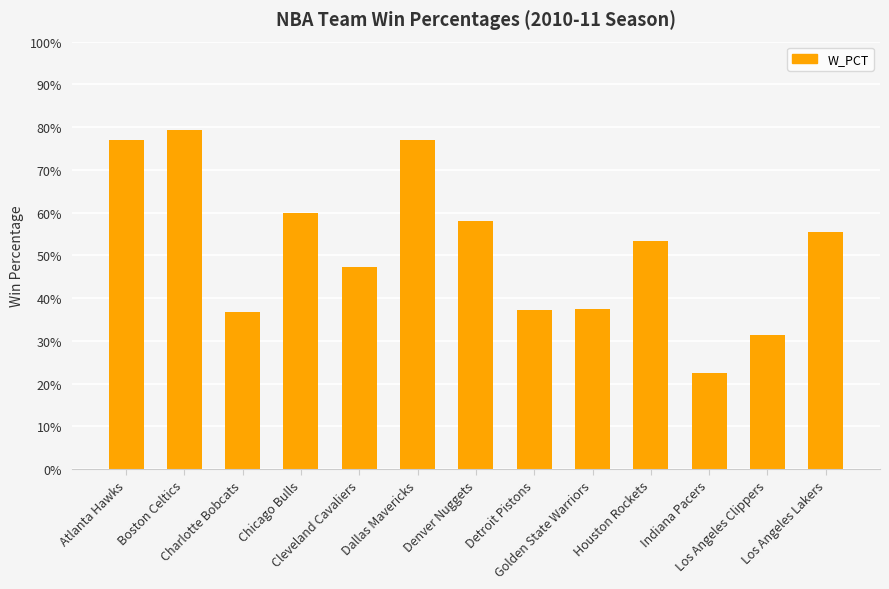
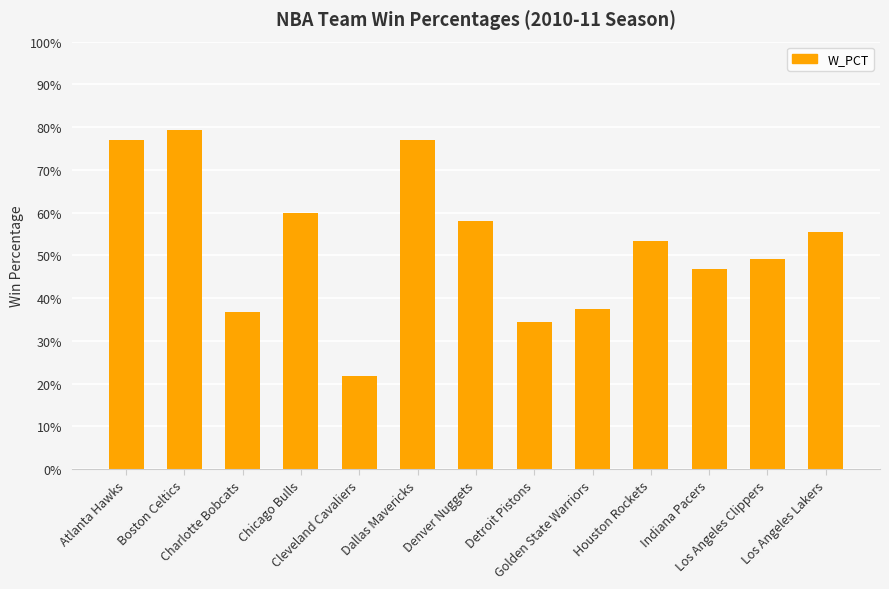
  {
    "Atlanta Hawks": "77%",
    "Boston Celtics": "79%",
    "Charlotte Bobcats": "37%",
    "Chicago Bulls": "60%",
-   "Cleveland Cavaliers": "47%",
+   "Cleveland Cavaliers": "22%",
    "Dallas Mavericks": "77%",
    "Denver Nuggets": "58%",
-   "Detroit Pistons": "37%",
+   "Detroit Pistons": "34%",
    "Golden State Warriors": "38%",
    "Houston Rockets": "53%",
-   "Indiana Pacers": "22%",
-   "Los Angeles Clippers": "31%",
+   "Indiana Pacers": "47%",
+   "Los Angeles Clippers": "49%",
    "Los Angeles Lakers": "55%"
  }
